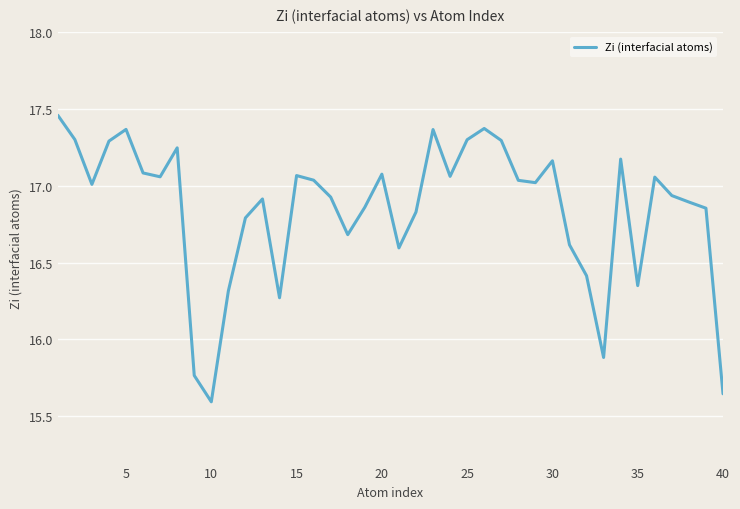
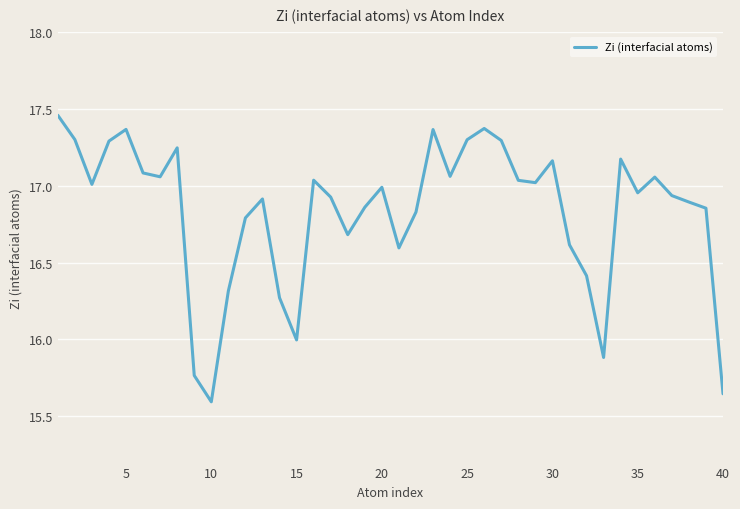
  {
    "5": 17.37,
    "10": 15.60,
-   "15": 17.07,
-   "20": 17.07,
+   "15": 16.00,
+   "20": 16.99,
    "25": 17.30,
    "30": 17.16,
-   "35": 16.35,
+   "35": 16.95,
    "40": 15.65
  }
